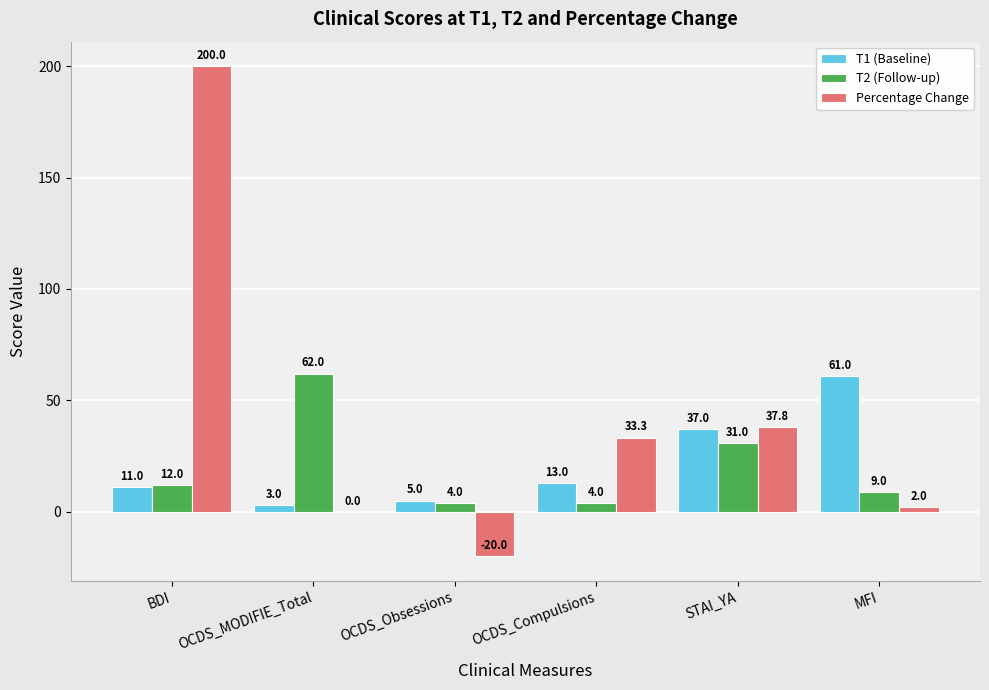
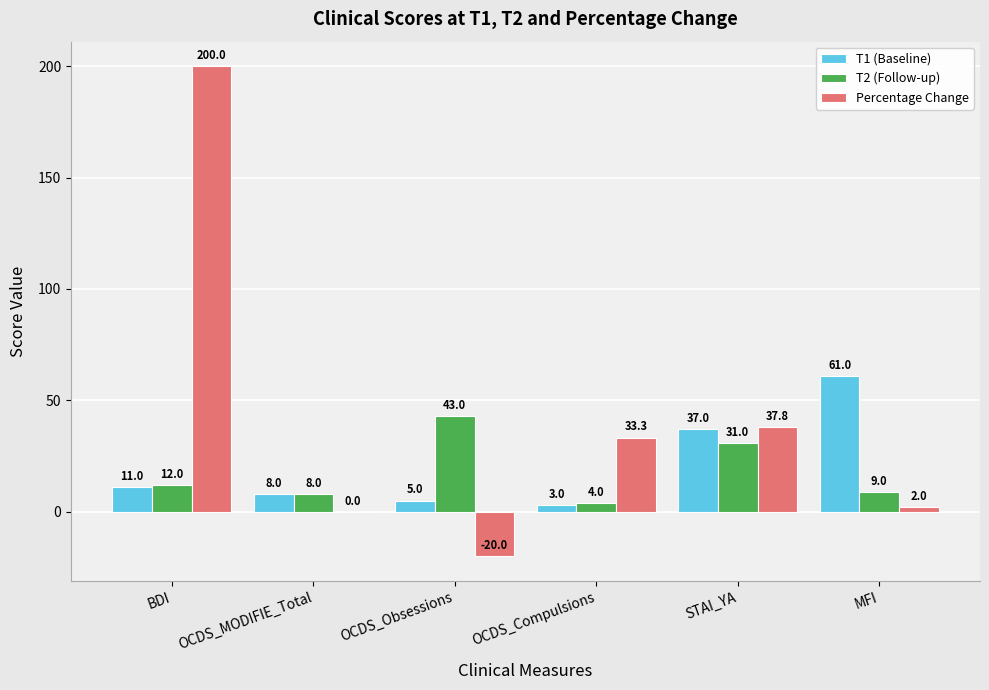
  {
    "T1 (Baseline)": {
      "BDI": 11.0,
-     "OCDS_MODIFIE_Total": 3.0,
+     "OCDS_MODIFIE_Total": 8.0,
      "OCDS_Obsessions": 5.0,
-     "OCDS_Compulsions": 13.0,
+     "OCDS_Compulsions": 3.0,
      "STAI_YA": 37.0,
      "MFI": 61.0
    },
    "T2 (Follow-up)": {
      "BDI": 12.0,
-     "OCDS_MODIFIE_Total": 62.0,
-     "OCDS_Obsessions": 4.0,
+     "OCDS_MODIFIE_Total": 8.0,
+     "OCDS_Obsessions": 43.0,
      "OCDS_Compulsions": 4.0,
      "STAI_YA": 31.0,
      "MFI": 9.0
    },
    "Percentage Change": {
      "BDI": 200.0,
      "OCDS_MODIFIE_Total": 0.0,
      "OCDS_Obsessions": -20.0,
      "OCDS_Compulsions": 33.3,
      "STAI_YA": 37.8,
      "MFI": 2.0
    }
  }
